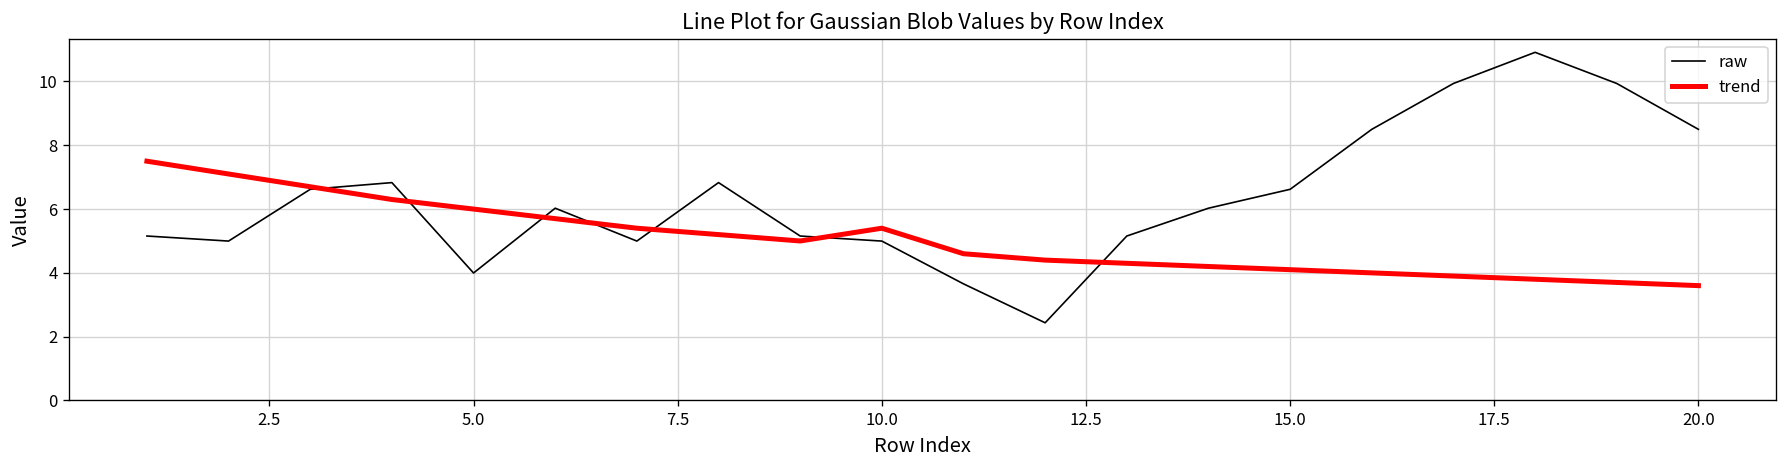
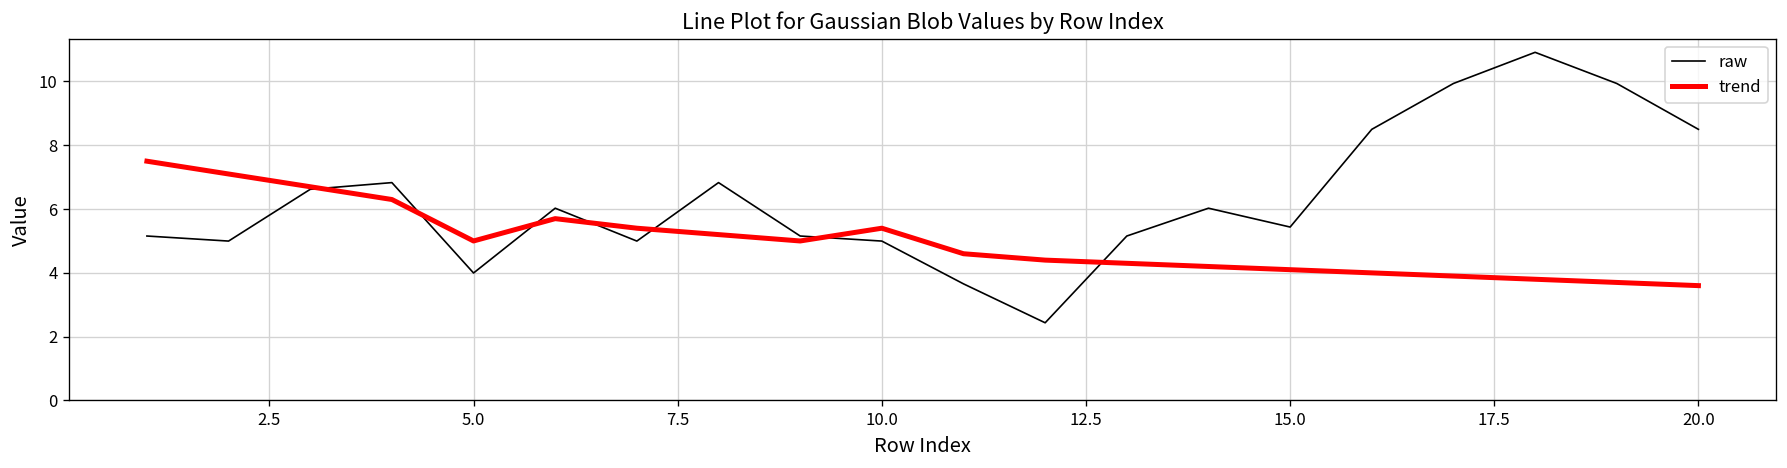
  {
    "raw": {
      "5.0": 4.0,
      "10.0": 5.0,
-     "15.0": 6.6,
+     "15.0": 5.4,
      "20.0": 8.5
    },
    "trend": {
-     "5.0": 6.0,
+     "5.0": 5.0,
      "10.0": 5.4,
      "15.0": 4.1,
      "20.0": 3.6
    }
  }
